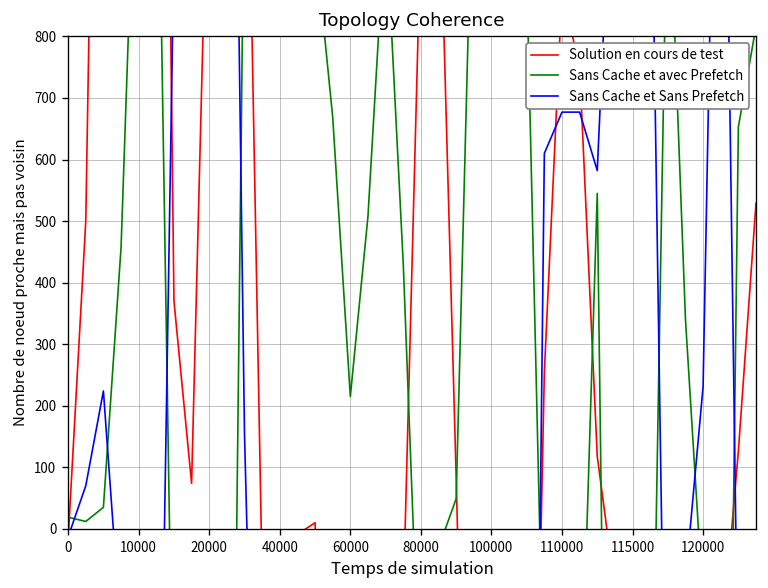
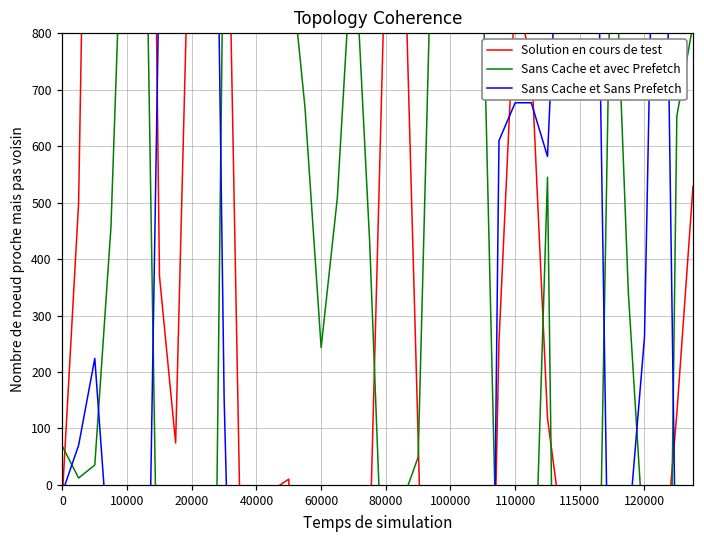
  {
    "Sans Cache et avec Prefetch": {
-     "0": 20,
-     "60000": 220
+     "0": 70,
+     "60000": 240
    },
    "Sans Cache et Sans Prefetch": {
      "110000": 680,
-     "120000": 230
+     "120000": 260
    }
  }
